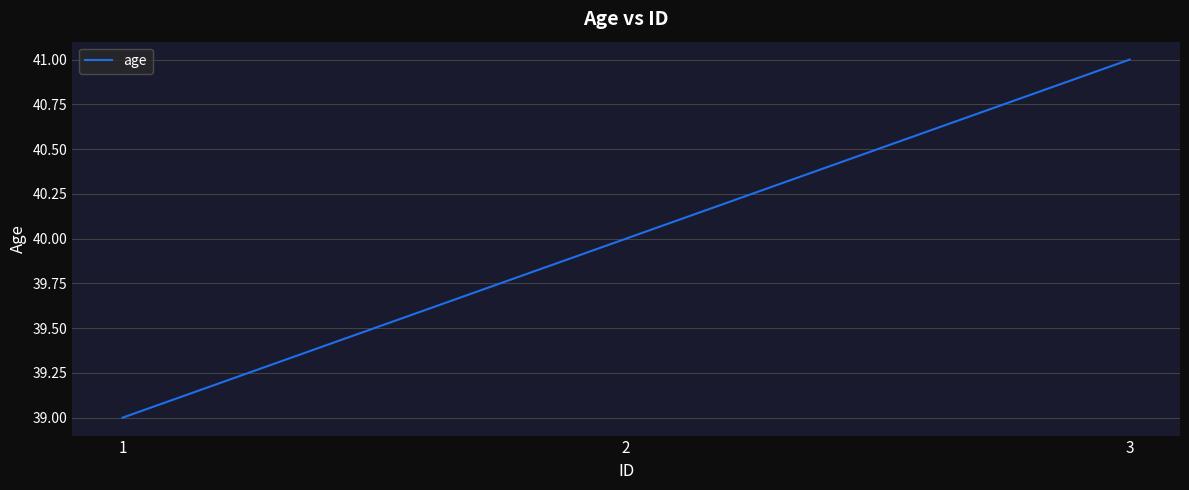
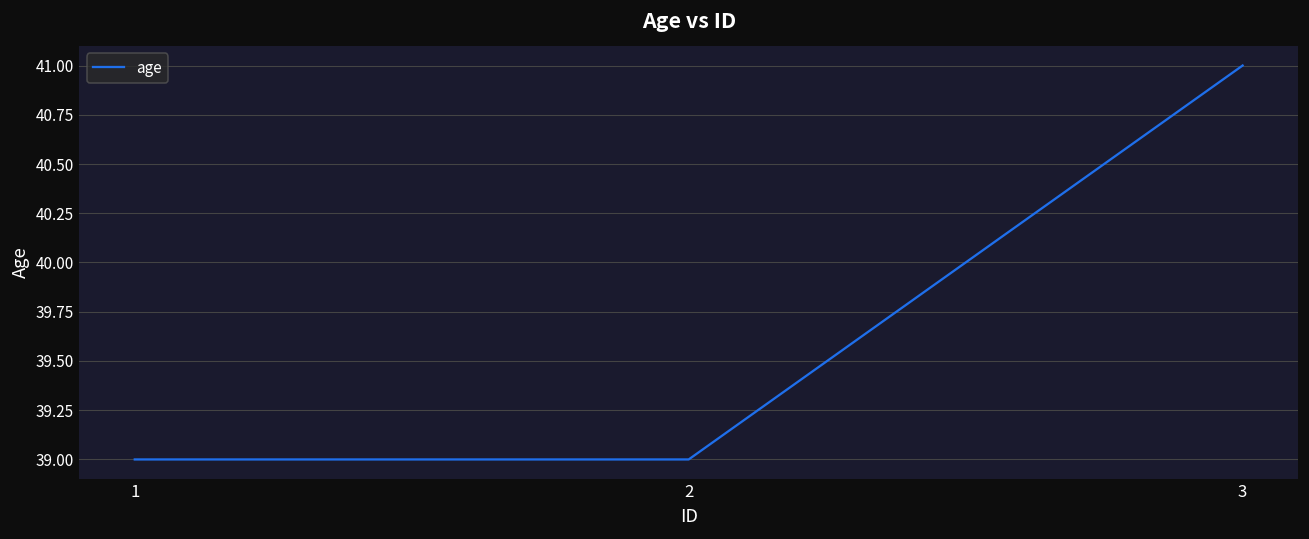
  {
    "1": 39,
-   "2": 40,
+   "2": 39,
    "3": 41
  }
